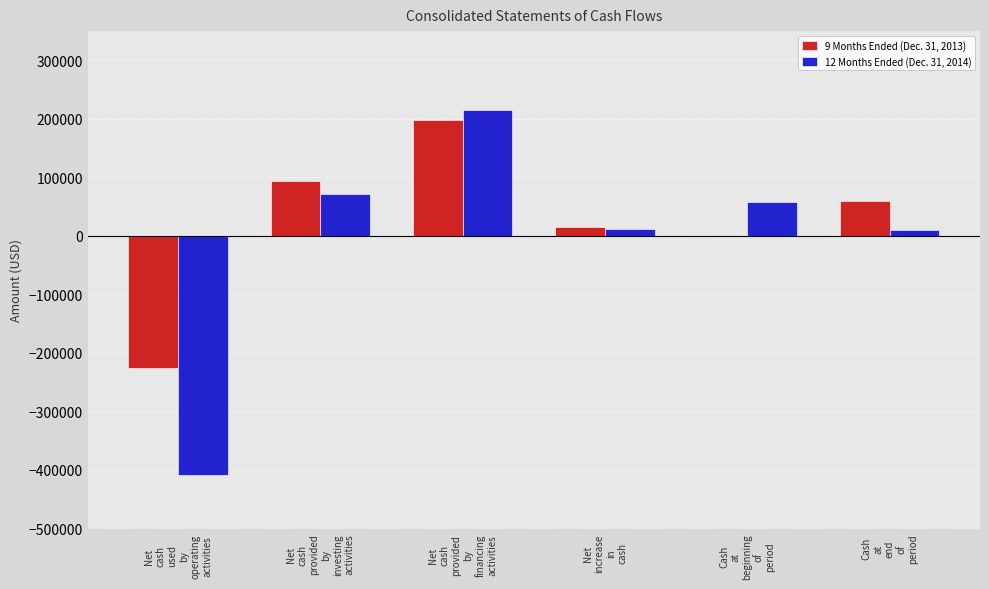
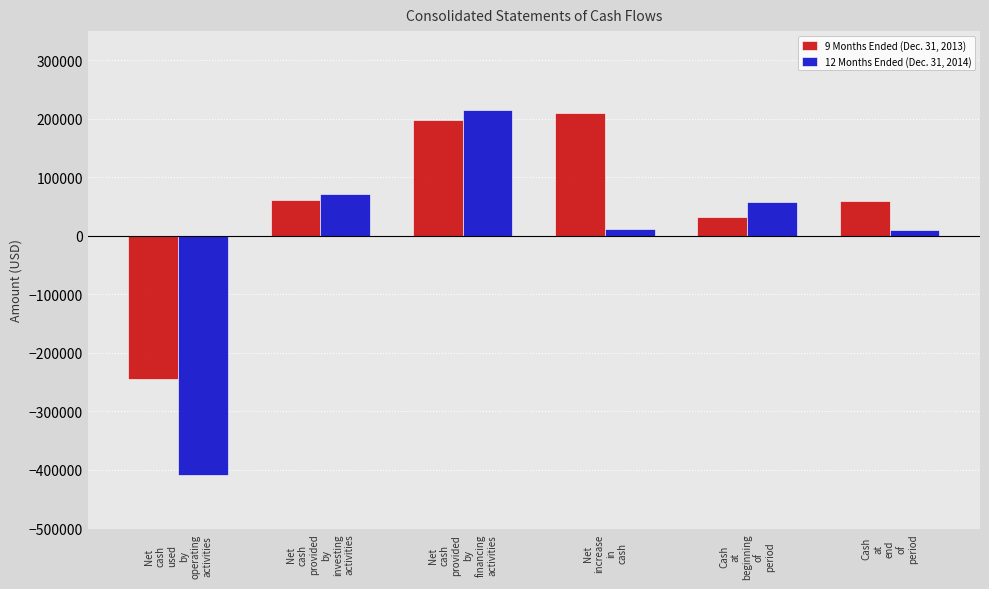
  {
    "9 Months Ended (Dec. 31, 2013)": {
-     "Net cash used by operating activities": -230000,
-     "Net cash provided by investing activities": 90000,
+     "Net cash used by operating activities": -240000,
+     "Net cash provided by investing activities": 60000,
      "Net cash provided by financing activities": 200000,
-     "Net increase in cash": 10000,
-     "Cash at beginning of period": 0,
+     "Net increase in cash": 210000,
+     "Cash at beginning of period": 30000,
      "Cash at end of period": 60000
    },
    "12 Months Ended (Dec. 31, 2014)": {
      "Net cash used by operating activities": -410000,
      "Net cash provided by investing activities": 70000,
      "Net cash provided by financing activities": 220000,
      "Net increase in cash": 10000,
      "Cash at beginning of period": 60000,
      "Cash at end of period": 10000
    }
  }
